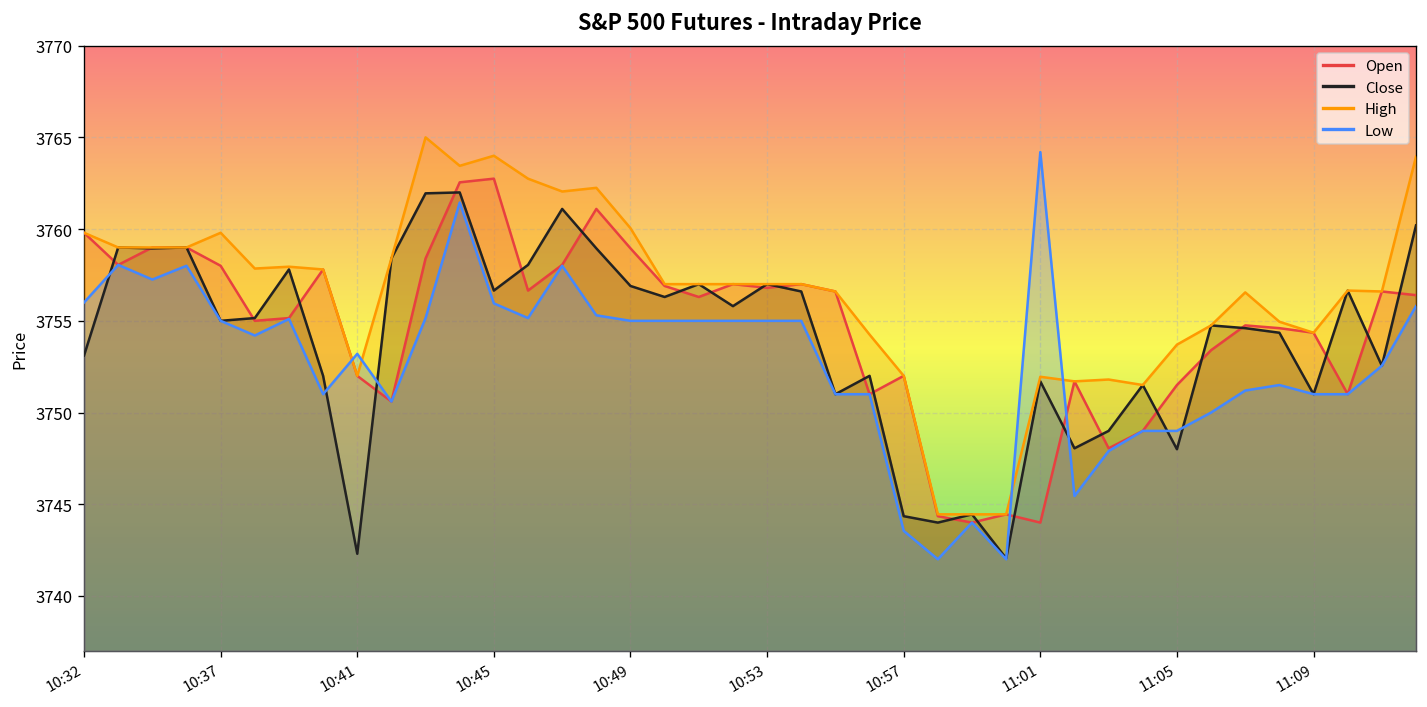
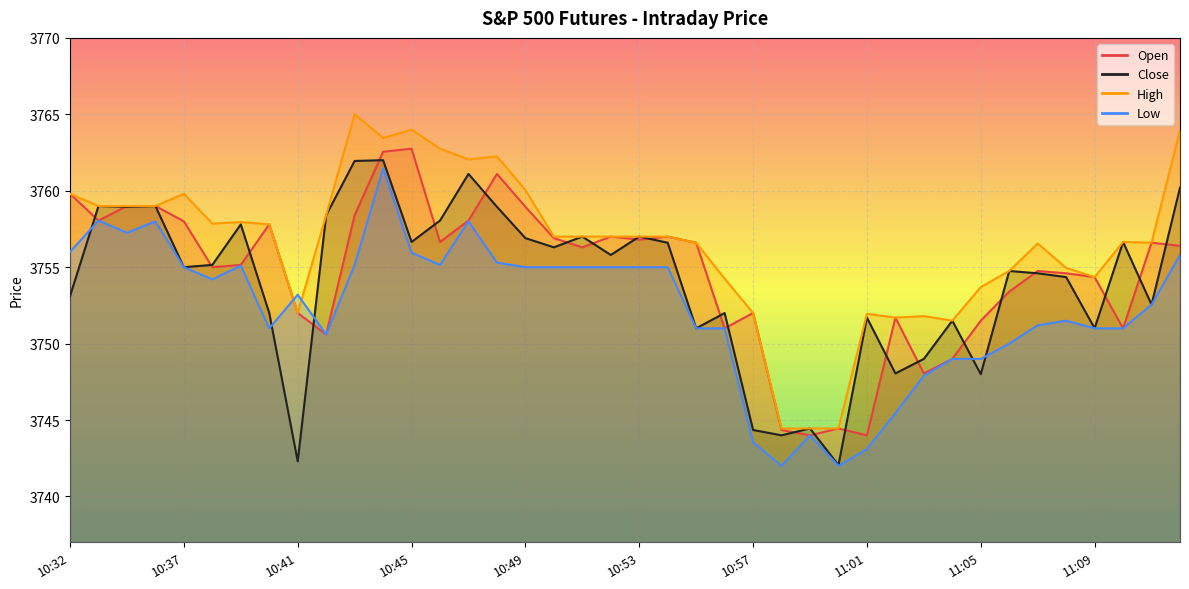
  {
    "Close": {
      "10:32": 3753.1,
      "10:41": 3742.3,
      "10:45": 3756.7,
      "10:49": 3756.9,
      "10:57": 3744.4,
      "11:01": 3751.7,
      "11:05": 3748.0
    },
    "Low": {
      "10:32": 3756.0,
      "10:41": 3753.2,
      "10:45": 3756.0,
      "10:49": 3755.0,
      "10:53": 3755.0,
      "10:57": 3743.6,
-     "11:01": 3764.2,
+     "11:01": 3743.1,
      "11:05": 3749.0
    }
  }
